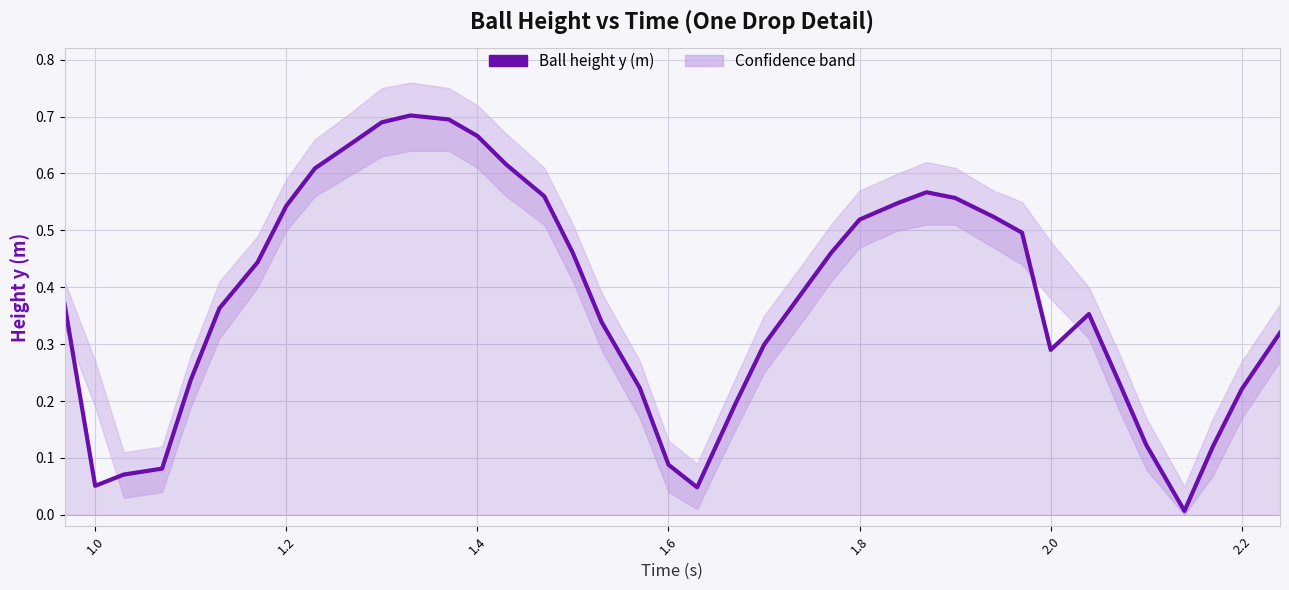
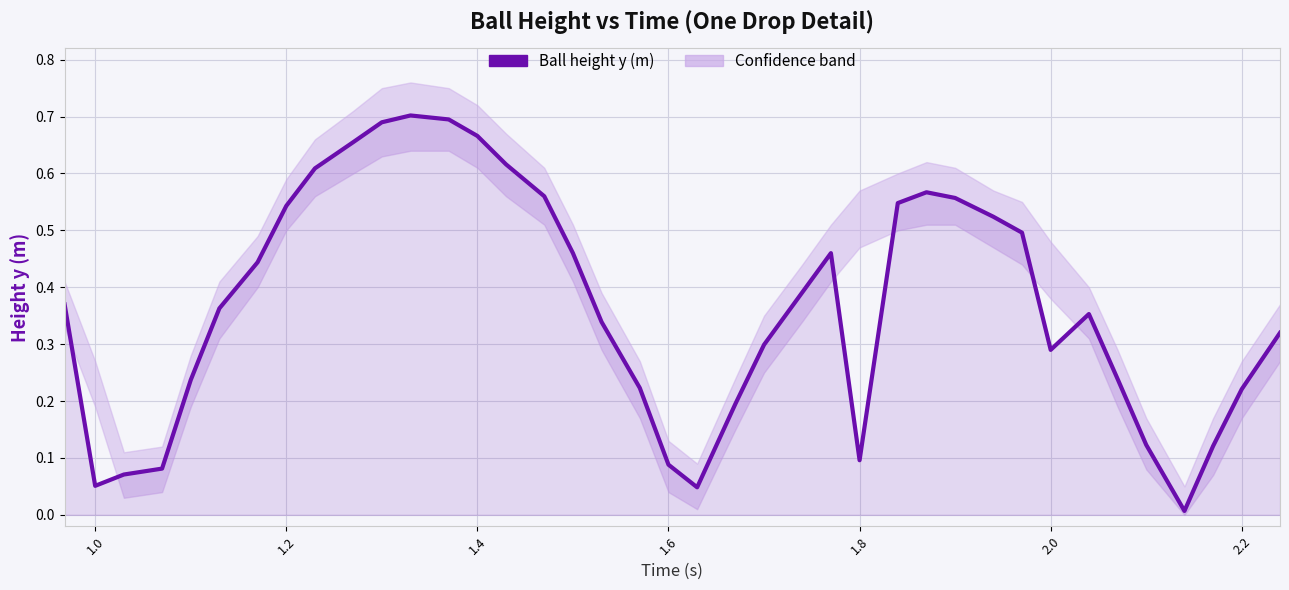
  {
    "Ball height y (m)": {
      "1.0": 0.05,
      "1.2": 0.54,
      "1.4": 0.67,
      "1.6": 0.09,
-     "1.8": 0.52,
+     "1.8": 0.10,
      "2.0": 0.29,
      "2.2": 0.22
    }
  }
